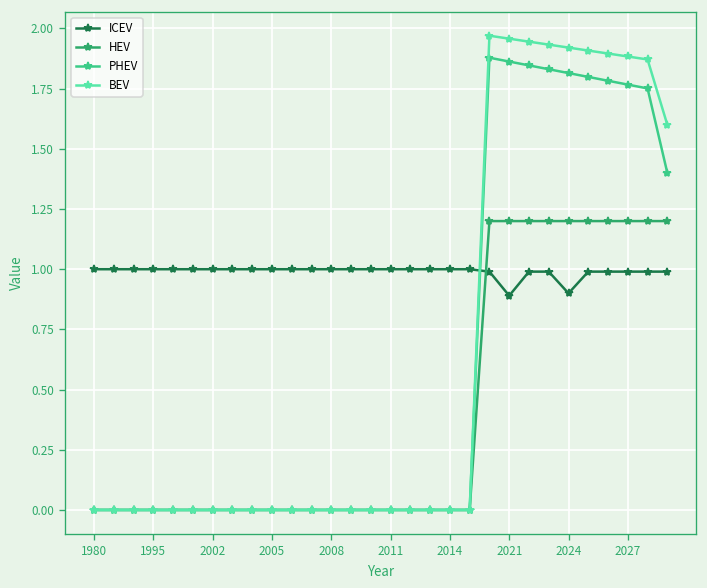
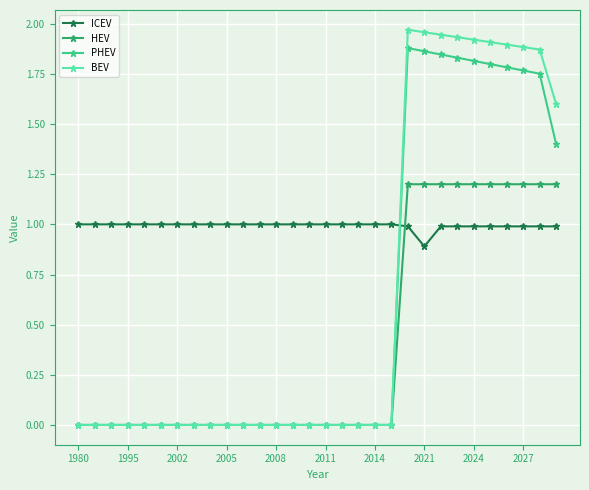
  {
    "ICEV": {
      "1980": 1.00,
      "1995": 1.00,
      "2002": 1.00,
      "2005": 1.00,
      "2008": 1.00,
      "2011": 1.00,
      "2014": 1.00,
      "2021": 0.89,
-     "2024": 0.90,
+     "2024": 0.99,
      "2027": 0.99
    }
  }
